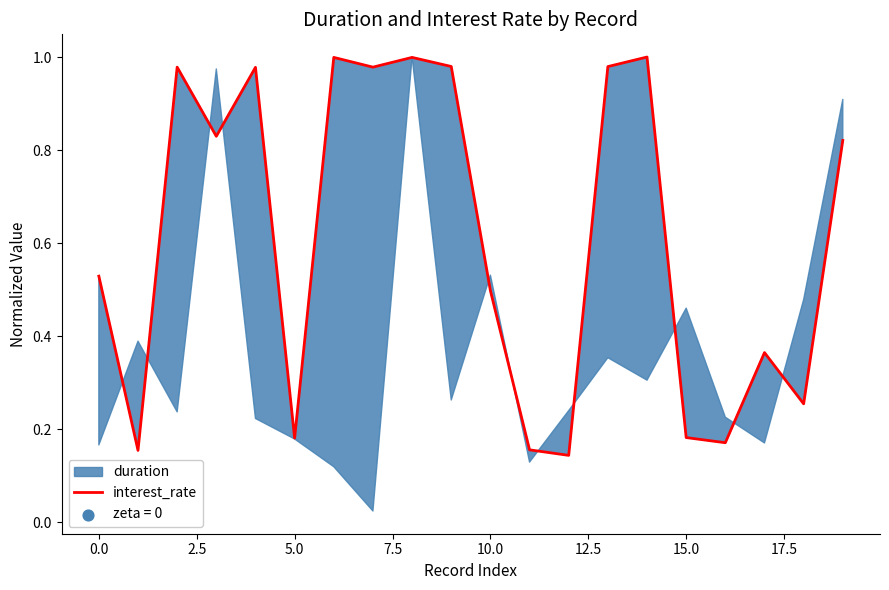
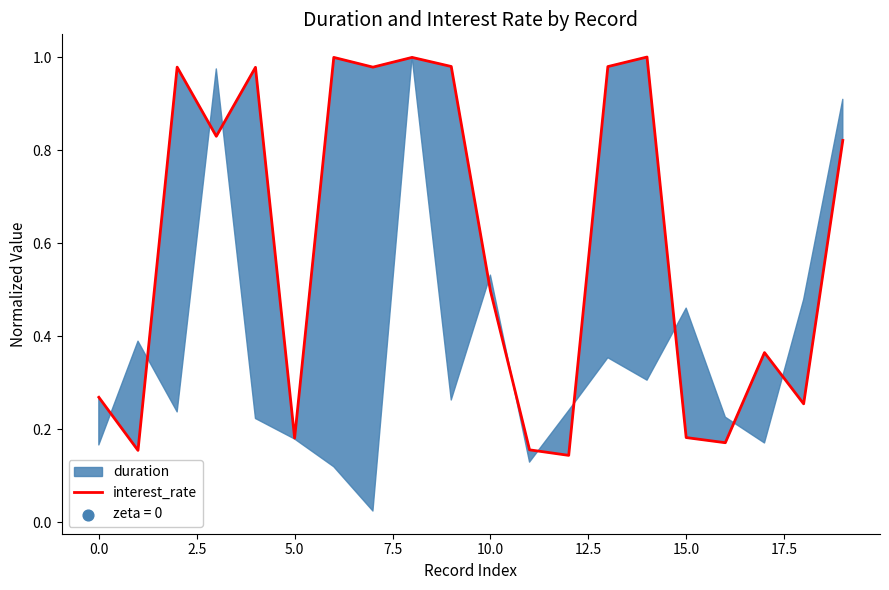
  {
-   "0.0": 0.53,
+   "0.0": 0.27,
    "5.0": 0.18,
    "10.0": 0.50,
    "15.0": 0.18
  }
